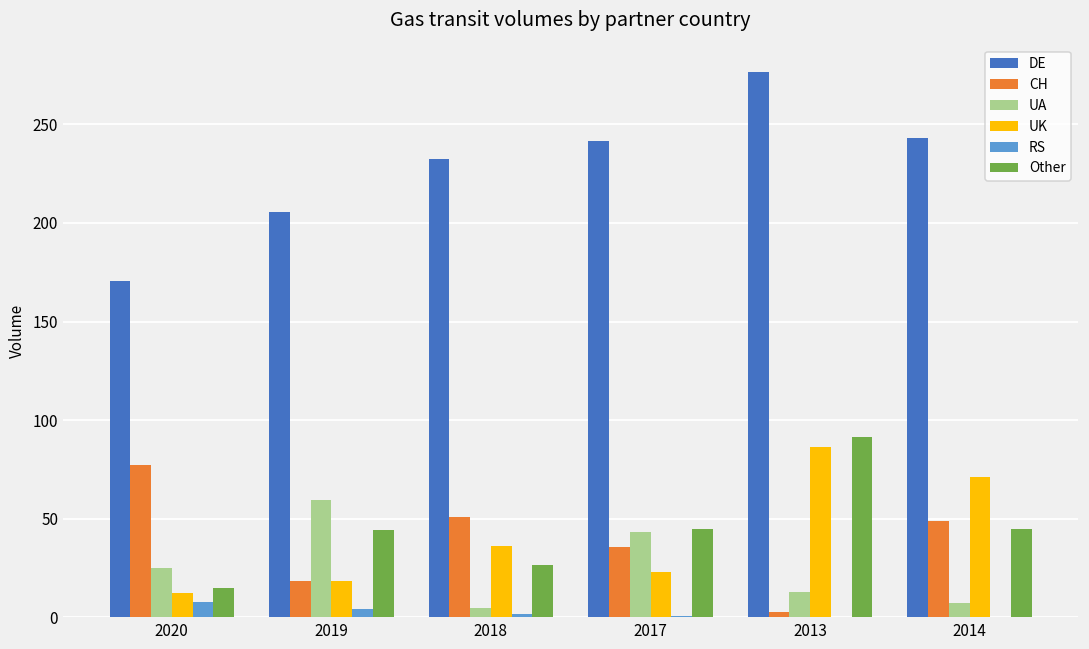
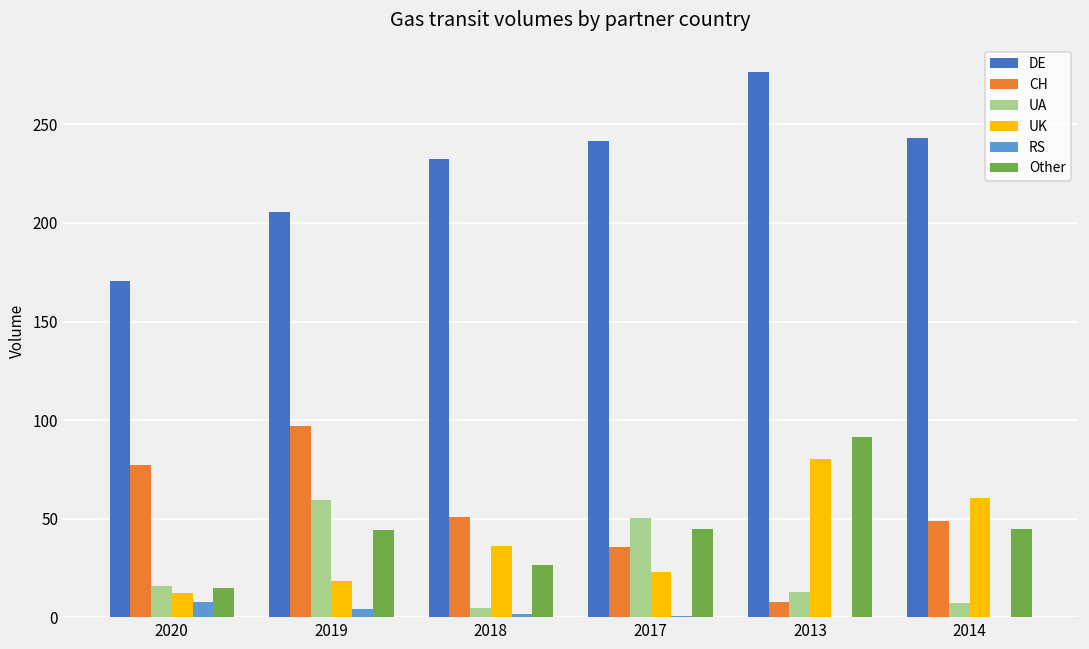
  {
    "CH": {
      "2020": 77,
-     "2019": 18,
+     "2019": 97,
      "2018": 51,
      "2017": 36,
-     "2013": 3,
+     "2013": 8,
      "2014": 49
    },
    "UA": {
-     "2020": 25,
+     "2020": 16,
      "2019": 59,
      "2018": 5,
-     "2017": 43,
+     "2017": 50,
      "2013": 13,
      "2014": 7
    },
    "UK": {
      "2020": 12,
      "2019": 18,
      "2018": 36,
      "2017": 23,
-     "2013": 87,
-     "2014": 71
+     "2013": 80,
+     "2014": 61
    },
    "Other": {
      "2020": 15,
      "2019": 44,
      "2018": 27,
      "2017": 45,
      "2013": 92,
      "2014": 45
    }
  }
